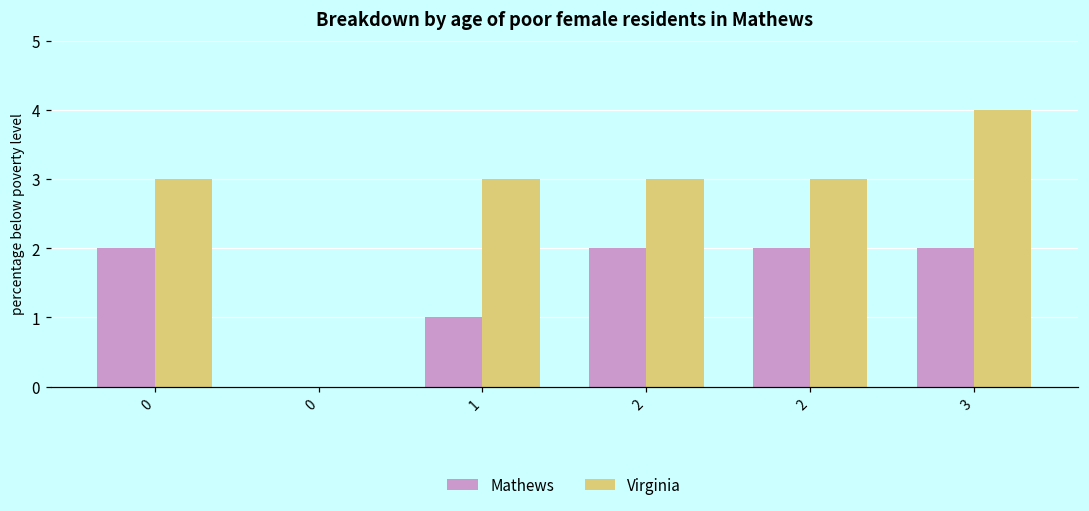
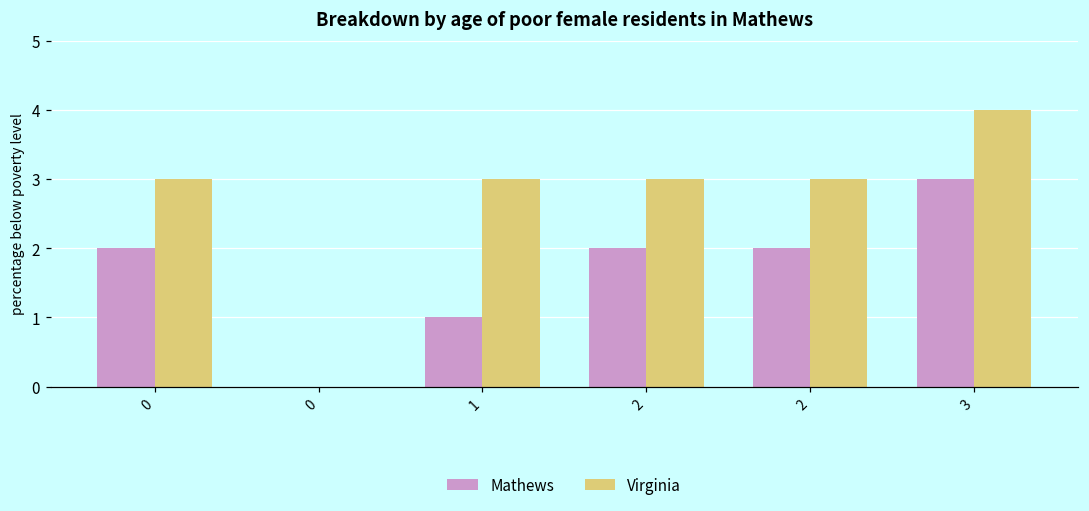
  {
    "Mathews": {
      "1": 1,
-     "3": 2
+     "3": 3
    },
    "Virginia": {
      "1": 3,
      "3": 4
    }
  }
